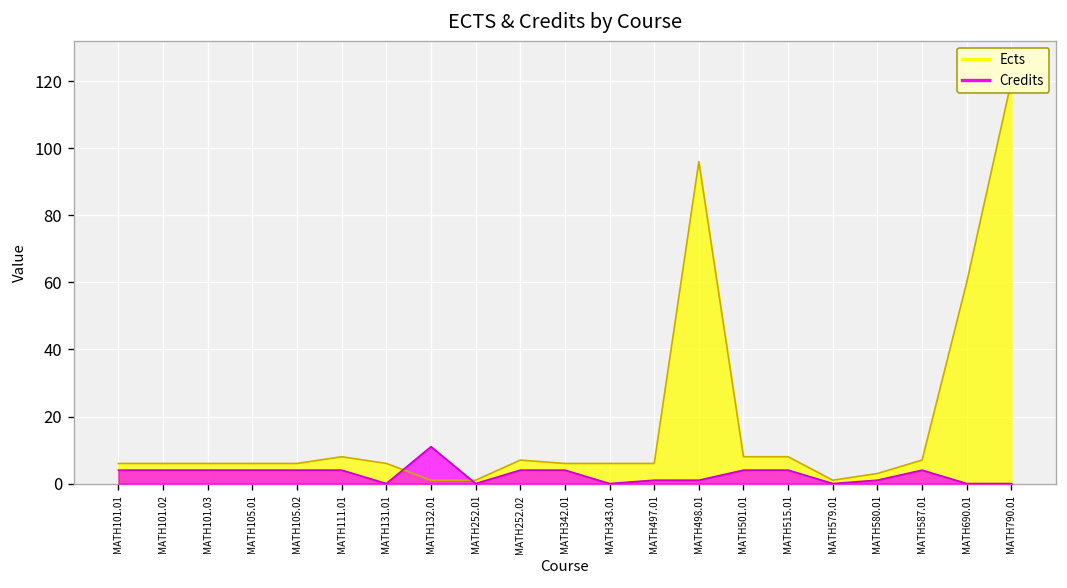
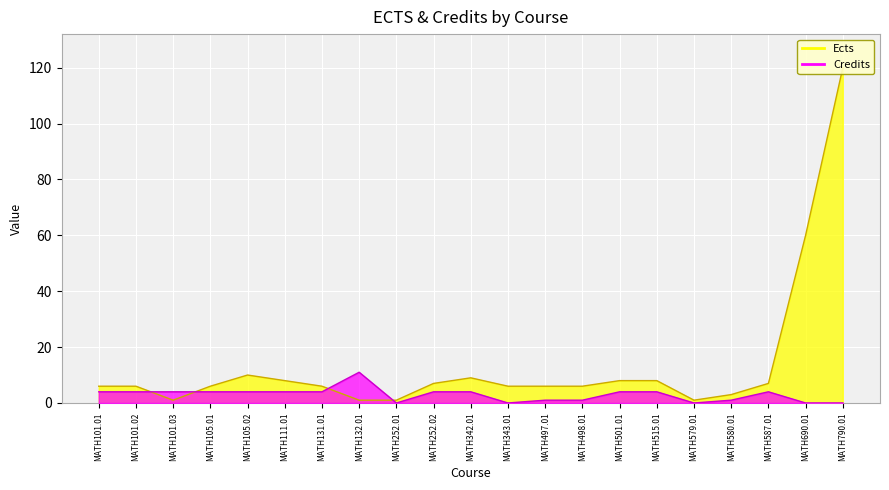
  {
    "Ects": {
      "MATH101.01": 6,
      "MATH101.02": 6,
-     "MATH101.03": 6,
+     "MATH101.03": 1,
      "MATH105.01": 6,
-     "MATH105.02": 6,
+     "MATH105.02": 10,
      "MATH111.01": 8,
      "MATH131.01": 6,
      "MATH132.01": 1,
      "MATH252.01": 1,
      "MATH252.02": 7,
-     "MATH342.01": 6,
+     "MATH342.01": 9,
      "MATH343.01": 6,
      "MATH497.01": 6,
-     "MATH498.01": 96,
+     "MATH498.01": 6,
      "MATH501.01": 8,
      "MATH515.01": 8,
      "MATH579.01": 1,
      "MATH580.01": 3,
      "MATH587.01": 7,
      "MATH690.01": 60
    },
    "Credits": {
      "MATH101.01": 4,
      "MATH101.02": 4,
      "MATH101.03": 4,
      "MATH105.01": 4,
      "MATH105.02": 4,
      "MATH111.01": 4,
-     "MATH131.01": 0,
+     "MATH131.01": 4,
      "MATH132.01": 11,
      "MATH252.01": 0,
      "MATH252.02": 4,
      "MATH342.01": 4,
      "MATH343.01": 0,
      "MATH497.01": 1,
      "MATH498.01": 1,
      "MATH501.01": 4,
      "MATH515.01": 4,
      "MATH579.01": 0,
      "MATH580.01": 1,
      "MATH587.01": 4,
      "MATH690.01": 0,
      "MATH790.01": 0
    }
  }
